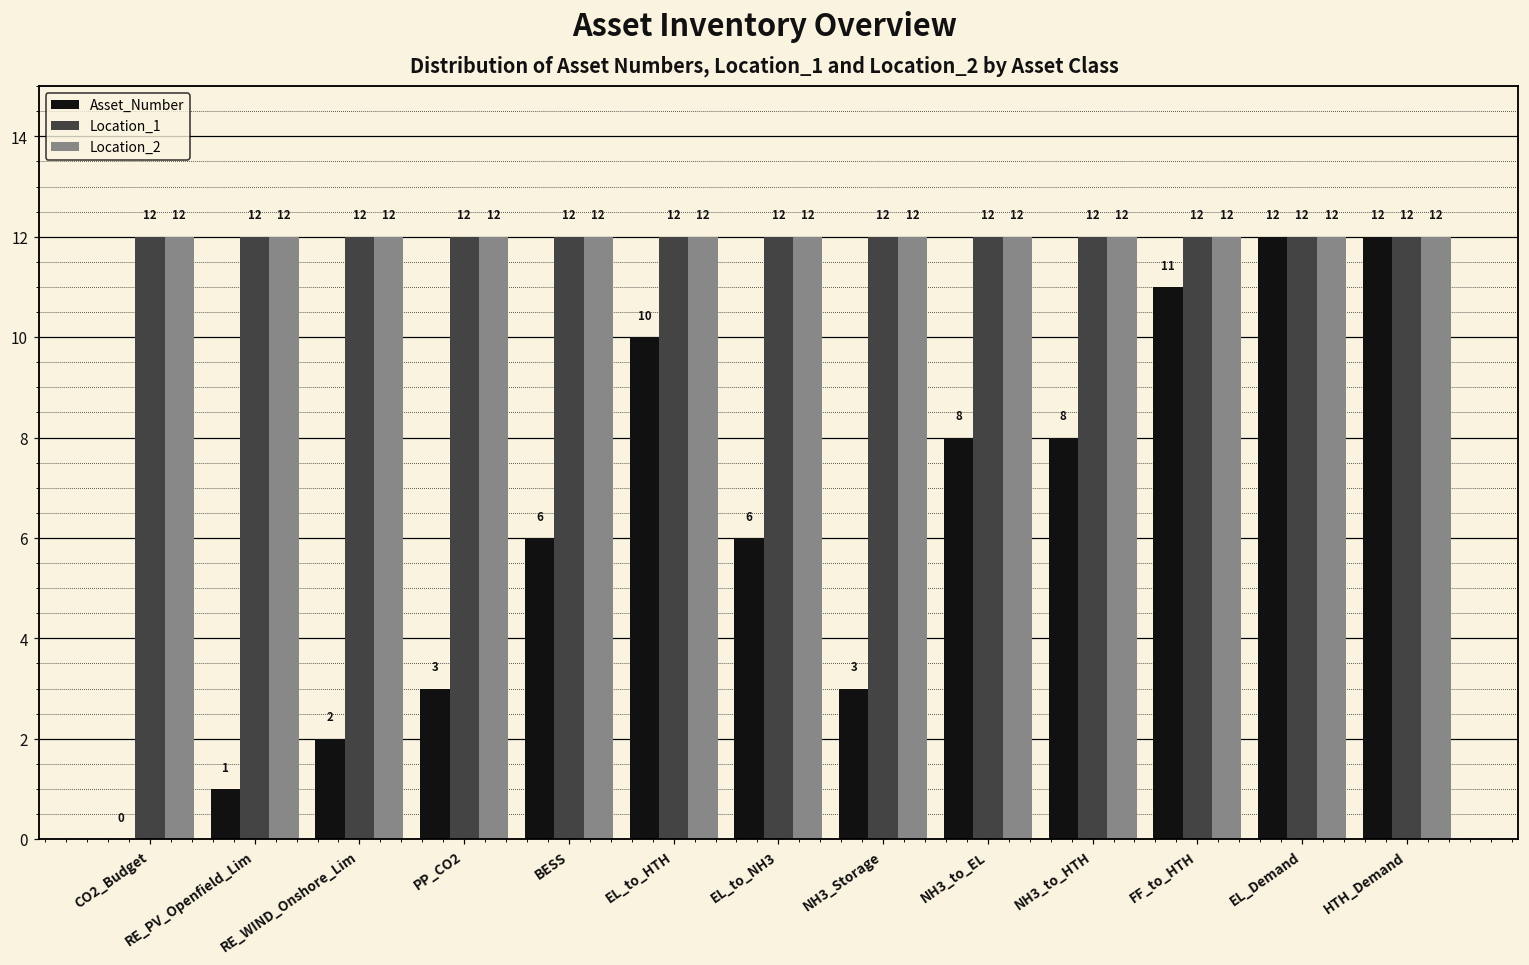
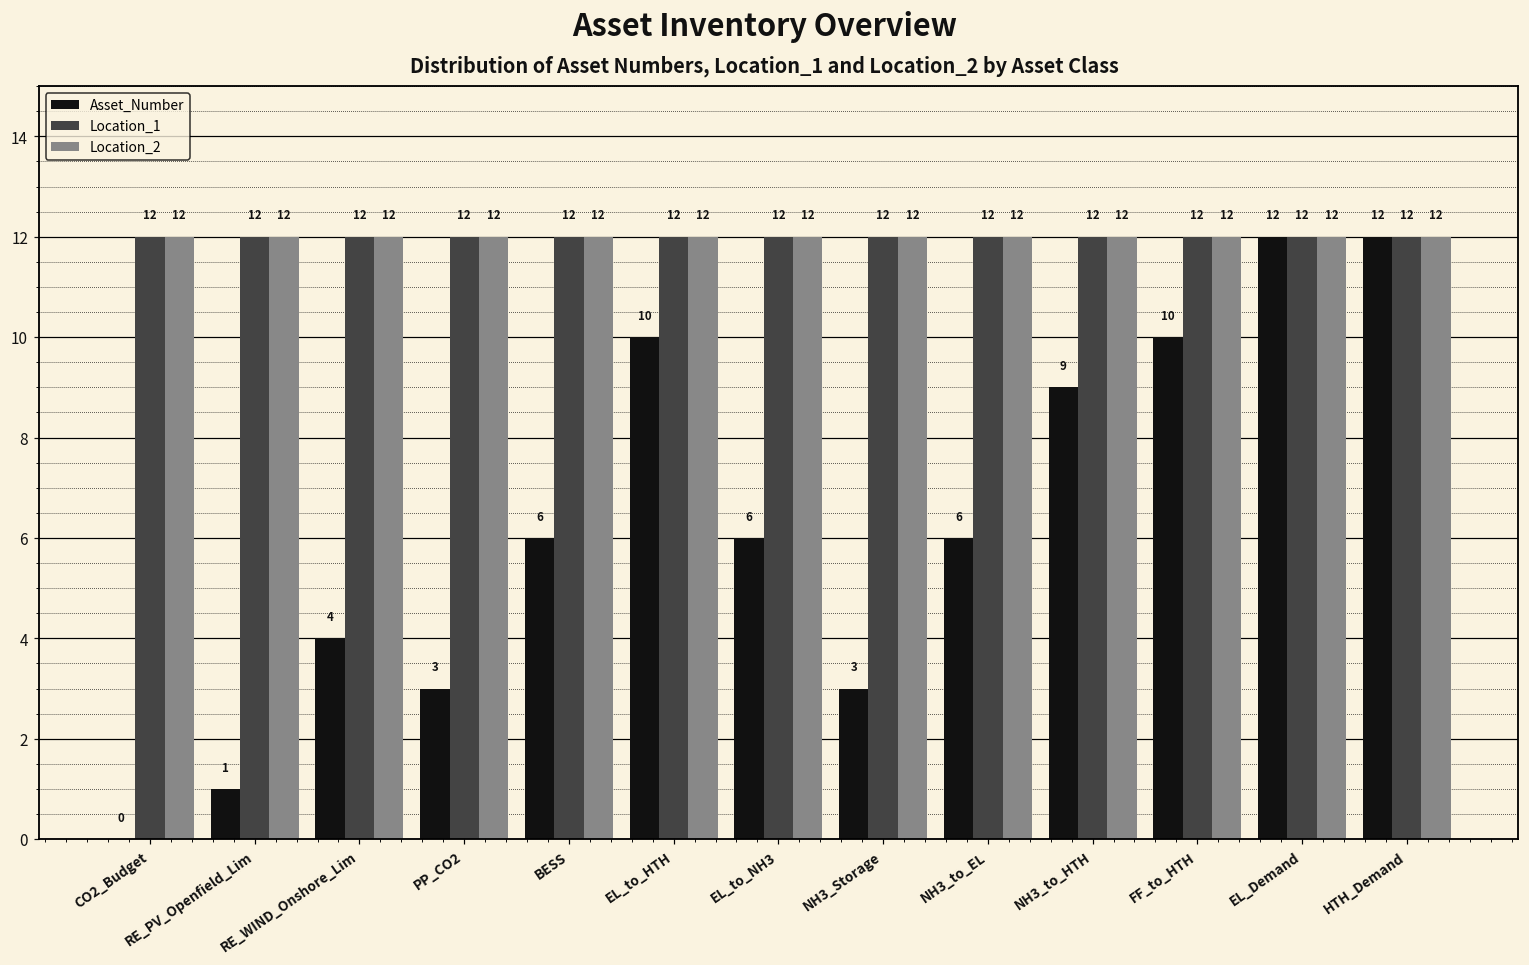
  {
    "Asset_Number": {
      "CO2_Budget": 0,
      "RE_PV_Openfield_Lim": 1,
-     "RE_WIND_Onshore_Lim": 2,
+     "RE_WIND_Onshore_Lim": 4,
      "PP_CO2": 3,
      "BESS": 6,
      "EL_to_HTH": 10,
      "EL_to_NH3": 6,
      "NH3_Storage": 3,
-     "NH3_to_EL": 8,
-     "NH3_to_HTH": 8,
-     "FF_to_HTH": 11,
+     "NH3_to_EL": 6,
+     "NH3_to_HTH": 9,
+     "FF_to_HTH": 10,
      "EL_Demand": 12,
      "HTH_Demand": 12
    },
    "Location_1": {
      "CO2_Budget": 12,
      "RE_PV_Openfield_Lim": 12,
      "RE_WIND_Onshore_Lim": 12,
      "PP_CO2": 12,
      "BESS": 12,
      "EL_to_HTH": 12,
      "EL_to_NH3": 12,
      "NH3_Storage": 12,
      "NH3_to_EL": 12,
      "NH3_to_HTH": 12,
      "FF_to_HTH": 12,
      "EL_Demand": 12,
      "HTH_Demand": 12
    },
    "Location_2": {
      "CO2_Budget": 12,
      "RE_PV_Openfield_Lim": 12,
      "RE_WIND_Onshore_Lim": 12,
      "PP_CO2": 12,
      "BESS": 12,
      "EL_to_HTH": 12,
      "EL_to_NH3": 12,
      "NH3_Storage": 12,
      "NH3_to_EL": 12,
      "NH3_to_HTH": 12,
      "FF_to_HTH": 12,
      "EL_Demand": 12,
      "HTH_Demand": 12
    }
  }
